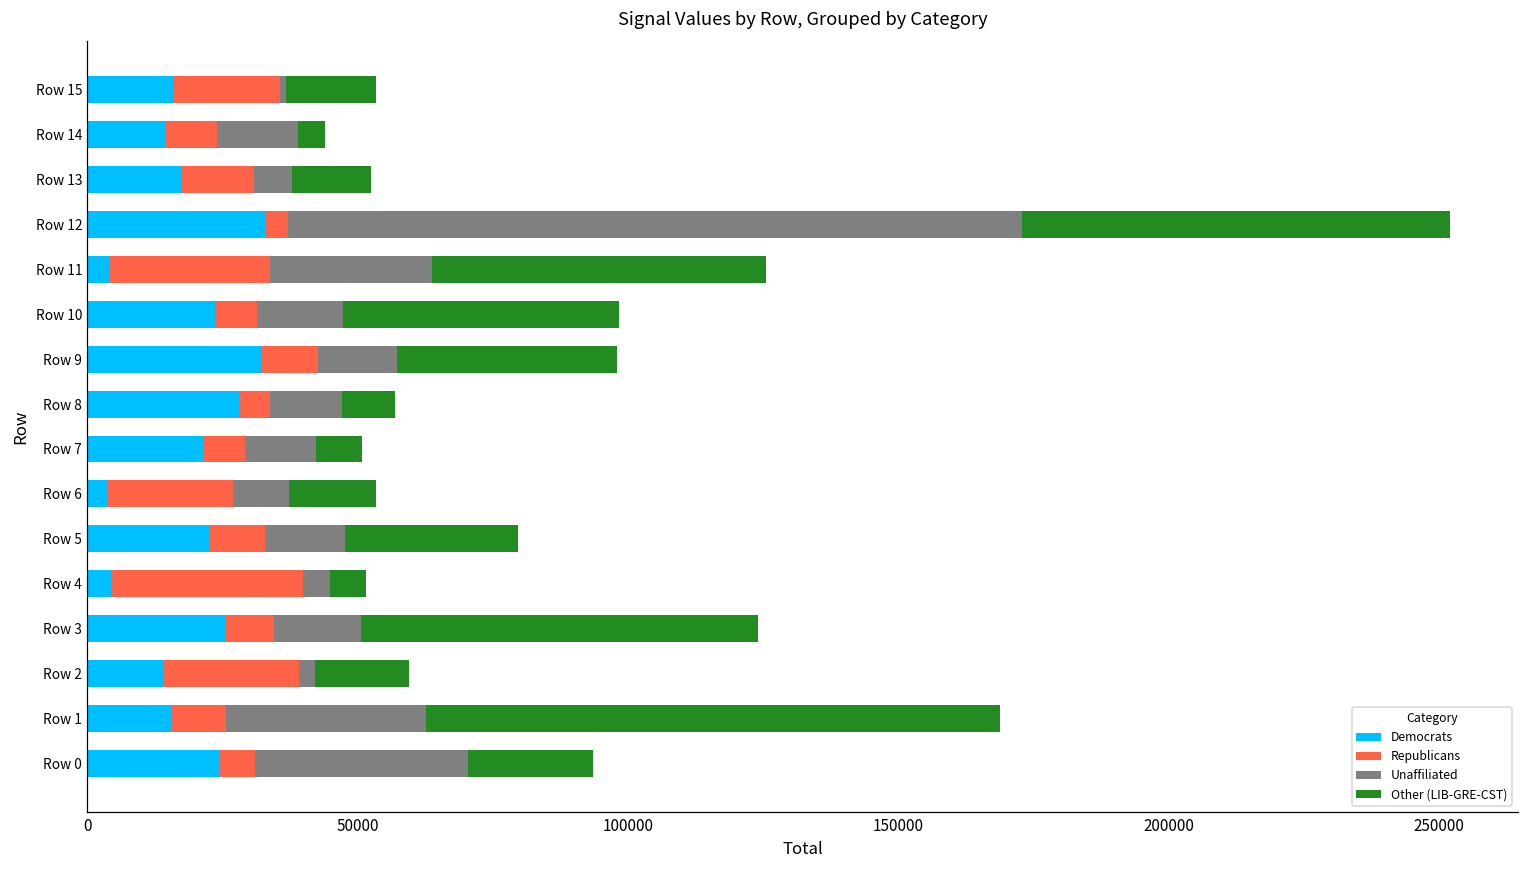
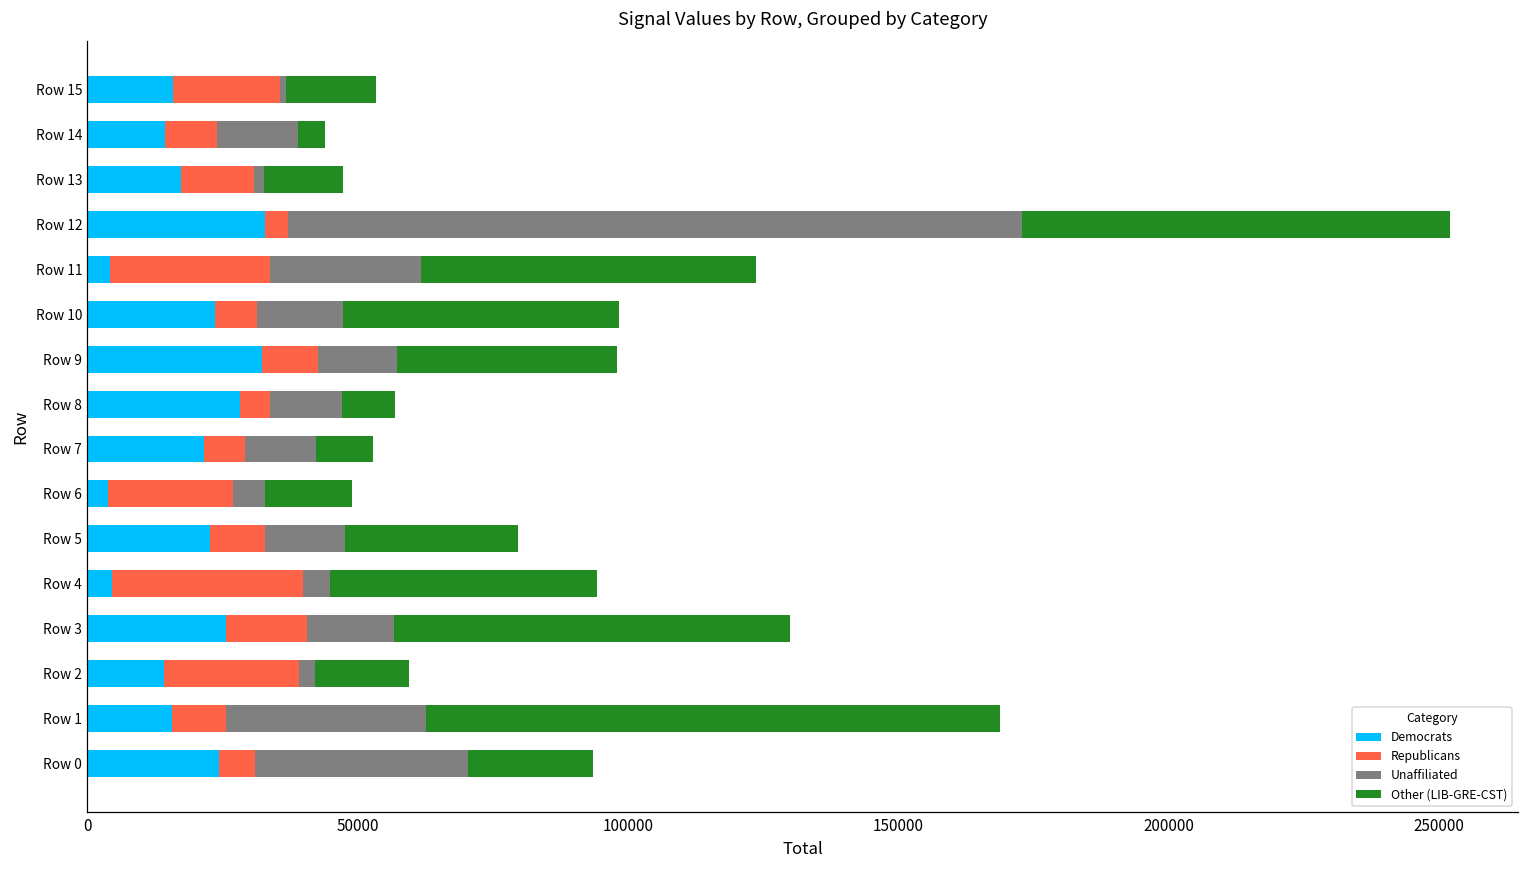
  {
    "Democrats": {
      "Row 15": 16000,
      "Row 14": 14000,
      "Row 13": 17000,
      "Row 12": 33000,
      "Row 11": 4000,
      "Row 10": 24000,
      "Row 9": 32000,
      "Row 8": 28000,
      "Row 7": 22000,
      "Row 6": 4000,
      "Row 5": 23000,
      "Row 4": 4000,
      "Row 3": 26000,
      "Row 2": 14000,
      "Row 1": 16000,
      "Row 0": 24000
    },
    "Republicans": {
      "Row 15": 20000,
      "Row 14": 10000,
      "Row 13": 13000,
      "Row 12": 4000,
      "Row 11": 30000,
      "Row 10": 8000,
      "Row 9": 10000,
      "Row 8": 6000,
      "Row 7": 8000,
      "Row 6": 23000,
      "Row 5": 10000,
      "Row 4": 35000,
-     "Row 3": 9000,
+     "Row 3": 15000,
      "Row 2": 25000,
      "Row 1": 10000,
      "Row 0": 7000
    },
    "Unaffiliated": {
      "Row 15": 1000,
      "Row 14": 15000,
-     "Row 13": 7000,
+     "Row 13": 2000,
      "Row 12": 136000,
-     "Row 11": 30000,
+     "Row 11": 28000,
      "Row 10": 16000,
      "Row 9": 15000,
      "Row 8": 13000,
      "Row 7": 13000,
-     "Row 6": 10000,
+     "Row 6": 6000,
      "Row 5": 15000,
      "Row 4": 5000,
      "Row 3": 16000,
      "Row 2": 3000,
      "Row 1": 37000,
      "Row 0": 39000
    },
    "Other (LIB-GRE-CST)": {
      "Row 15": 17000,
      "Row 14": 5000,
      "Row 13": 15000,
      "Row 12": 79000,
      "Row 11": 62000,
      "Row 10": 51000,
      "Row 9": 41000,
      "Row 8": 10000,
-     "Row 7": 8000,
+     "Row 7": 10000,
      "Row 6": 16000,
      "Row 5": 32000,
-     "Row 4": 7000,
+     "Row 4": 49000,
      "Row 3": 73000,
      "Row 2": 17000,
      "Row 1": 106000,
      "Row 0": 23000
    }
  }
